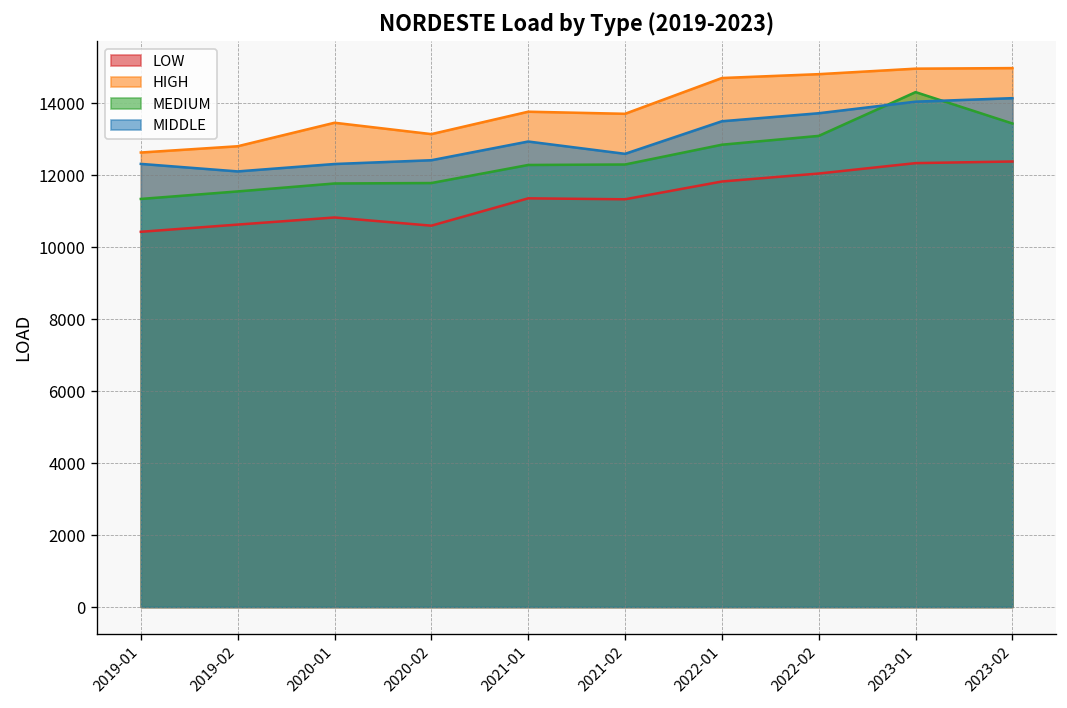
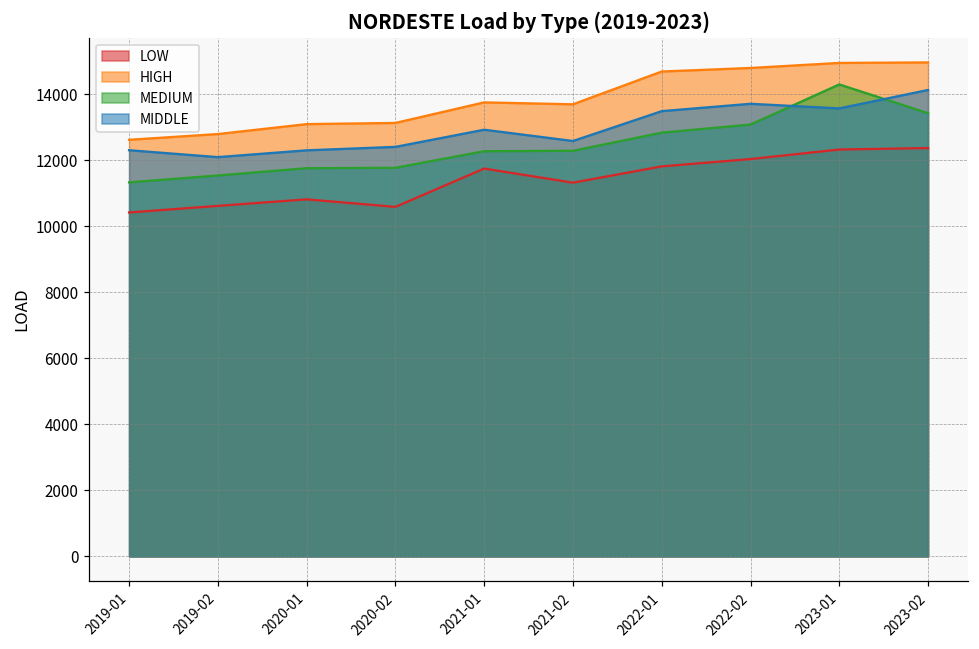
  {
    "LOW": {
      "2019-01": 10400,
      "2019-02": 10600,
      "2020-01": 10800,
      "2020-02": 10600,
-     "2021-01": 11400,
+     "2021-01": 11800,
      "2021-02": 11300,
      "2022-01": 11800,
      "2022-02": 12000,
      "2023-01": 12300,
      "2023-02": 12400
    },
    "HIGH": {
      "2019-01": 12600,
      "2019-02": 12800,
-     "2020-01": 13500,
+     "2020-01": 13100,
      "2020-02": 13100,
      "2021-01": 13800,
      "2021-02": 13700,
      "2022-01": 14700,
      "2022-02": 14800,
      "2023-01": 15000,
      "2023-02": 15000
    },
    "MEDIUM": {
      "2019-01": 11300,
      "2019-02": 11500,
      "2020-01": 11800,
      "2020-02": 11800,
      "2021-01": 12300,
      "2021-02": 12300,
      "2022-01": 12800,
      "2022-02": 13100,
      "2023-01": 14300,
      "2023-02": 13400
    },
    "MIDDLE": {
      "2019-01": 12300,
      "2019-02": 12100,
      "2020-01": 12300,
      "2020-02": 12400,
      "2021-01": 12900,
      "2021-02": 12600,
      "2022-01": 13500,
      "2022-02": 13700,
-     "2023-01": 14000,
+     "2023-01": 13600,
      "2023-02": 14100
    }
  }
